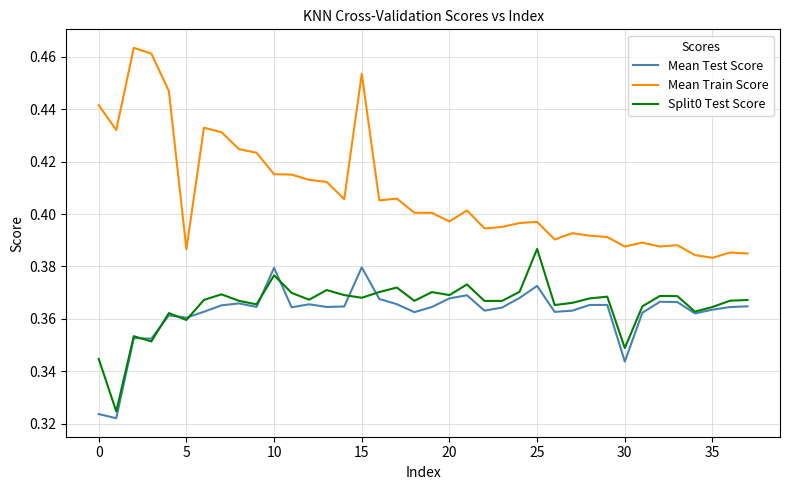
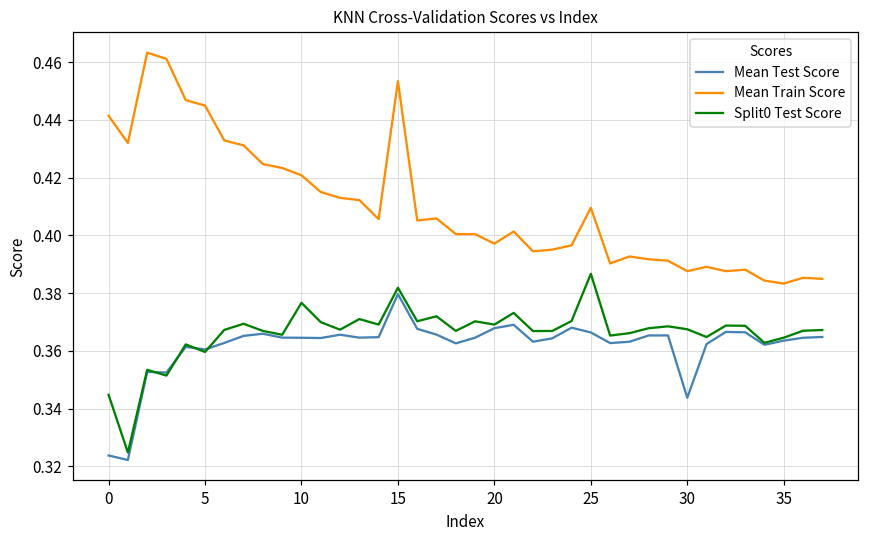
  {
    "Mean Test Score": {
      "0": 0.324,
-     "10": 0.380,
+     "10": 0.365,
      "15": 0.380,
      "20": 0.368,
-     "25": 0.373,
+     "25": 0.366,
      "30": 0.344,
      "35": 0.364
    },
    "Mean Train Score": {
      "0": 0.441,
-     "5": 0.387,
-     "10": 0.415,
+     "5": 0.445,
+     "10": 0.421,
      "15": 0.453,
      "20": 0.397,
-     "25": 0.397,
+     "25": 0.410,
      "30": 0.388,
      "35": 0.383
    },
    "Split0 Test Score": {
      "0": 0.345,
      "10": 0.377,
-     "15": 0.368,
+     "15": 0.382,
      "20": 0.369,
      "25": 0.387,
-     "30": 0.349,
+     "30": 0.367,
      "35": 0.365
    }
  }
